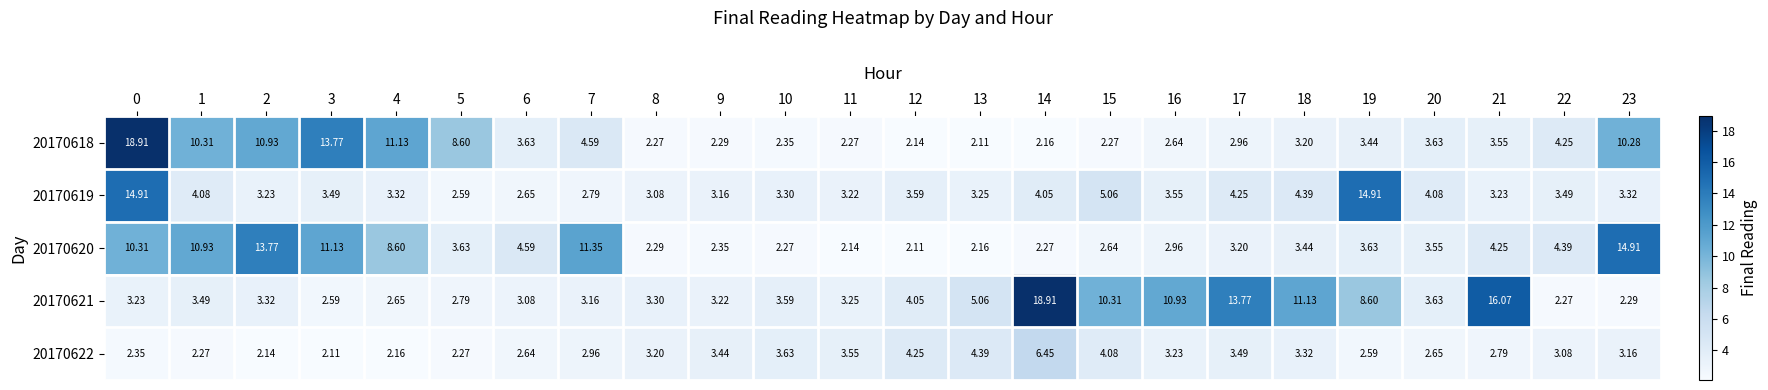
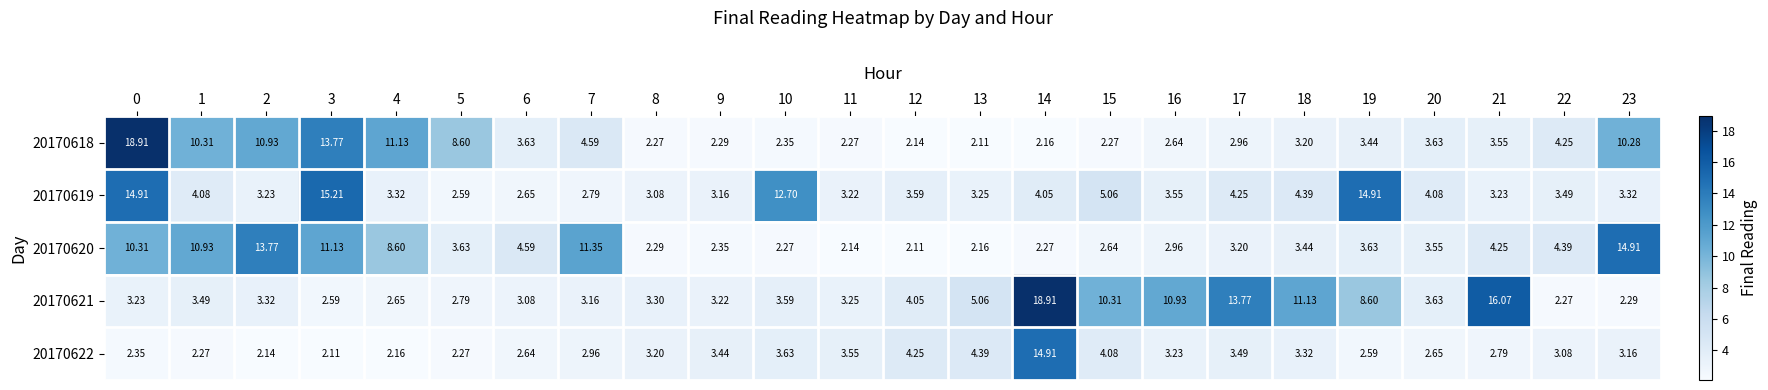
  {
    "20170618": {
      "0": 18.91,
      "1": 10.31,
      "2": 10.93,
      "3": 13.77,
      "4": 11.13,
      "5": 8.60,
      "6": 3.63,
      "7": 4.59,
      "8": 2.27,
      "9": 2.29,
      "10": 2.35,
      "11": 2.27,
      "12": 2.14,
      "13": 2.11,
      "14": 2.16,
      "15": 2.27,
      "16": 2.64,
      "17": 2.96,
      "18": 3.20,
      "19": 3.44,
      "20": 3.63,
      "21": 3.55,
      "22": 4.25,
      "23": 10.28
    },
    "20170619": {
      "0": 14.91,
      "1": 4.08,
      "2": 3.23,
-     "3": 3.49,
+     "3": 15.21,
      "4": 3.32,
      "5": 2.59,
      "6": 2.65,
      "7": 2.79,
      "8": 3.08,
      "9": 3.16,
-     "10": 3.30,
+     "10": 12.70,
      "11": 3.22,
      "12": 3.59,
      "13": 3.25,
      "14": 4.05,
      "15": 5.06,
      "16": 3.55,
      "17": 4.25,
      "18": 4.39,
      "19": 14.91,
      "20": 4.08,
      "21": 3.23,
      "22": 3.49,
      "23": 3.32
    },
    "20170620": {
      "0": 10.31,
      "1": 10.93,
      "2": 13.77,
      "3": 11.13,
      "4": 8.60,
      "5": 3.63,
      "6": 4.59,
      "7": 11.35,
      "8": 2.29,
      "9": 2.35,
      "10": 2.27,
      "11": 2.14,
      "12": 2.11,
      "13": 2.16,
      "14": 2.27,
      "15": 2.64,
      "16": 2.96,
      "17": 3.20,
      "18": 3.44,
      "19": 3.63,
      "20": 3.55,
      "21": 4.25,
      "22": 4.39,
      "23": 14.91
    },
    "20170621": {
      "0": 3.23,
      "1": 3.49,
      "2": 3.32,
      "3": 2.59,
      "4": 2.65,
      "5": 2.79,
      "6": 3.08,
      "7": 3.16,
      "8": 3.30,
      "9": 3.22,
      "10": 3.59,
      "11": 3.25,
      "12": 4.05,
      "13": 5.06,
      "14": 18.91,
      "15": 10.31,
      "16": 10.93,
      "17": 13.77,
      "18": 11.13,
      "19": 8.60,
      "20": 3.63,
      "21": 16.07,
      "22": 2.27,
      "23": 2.29
    },
    "20170622": {
      "0": 2.35,
      "1": 2.27,
      "2": 2.14,
      "3": 2.11,
      "4": 2.16,
      "5": 2.27,
      "6": 2.64,
      "7": 2.96,
      "8": 3.20,
      "9": 3.44,
      "10": 3.63,
      "11": 3.55,
      "12": 4.25,
      "13": 4.39,
-     "14": 6.45,
+     "14": 14.91,
      "15": 4.08,
      "16": 3.23,
      "17": 3.49,
      "18": 3.32,
      "19": 2.59,
      "20": 2.65,
      "21": 2.79,
      "22": 3.08,
      "23": 3.16
    }
  }
